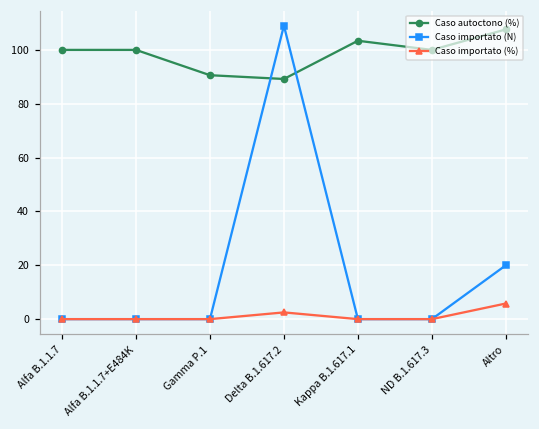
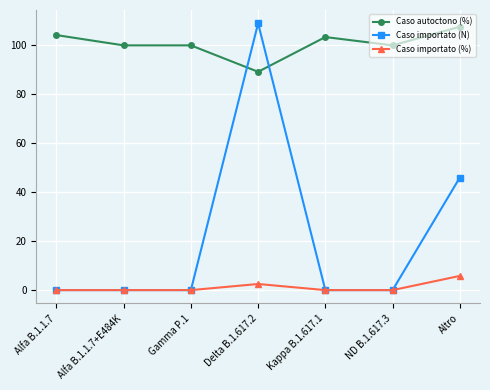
  {
    "Caso autoctono (%)": {
-     "Alfa B.1.1.7": 100,
+     "Alfa B.1.1.7": 104,
      "Alfa B.1.1.7+E484K": 100,
-     "Gamma P.1": 91,
+     "Gamma P.1": 100,
      "Delta B.1.617.2": 89,
      "Kappa B.1.617.1": 103
    },
    "Caso importato (N)": {
      "Delta B.1.617.2": 109,
-     "Altro": 20
+     "Altro": 46
    },
    "Caso importato (%)": {
      "Delta B.1.617.2": 3,
      "Altro": 6
    }
  }
